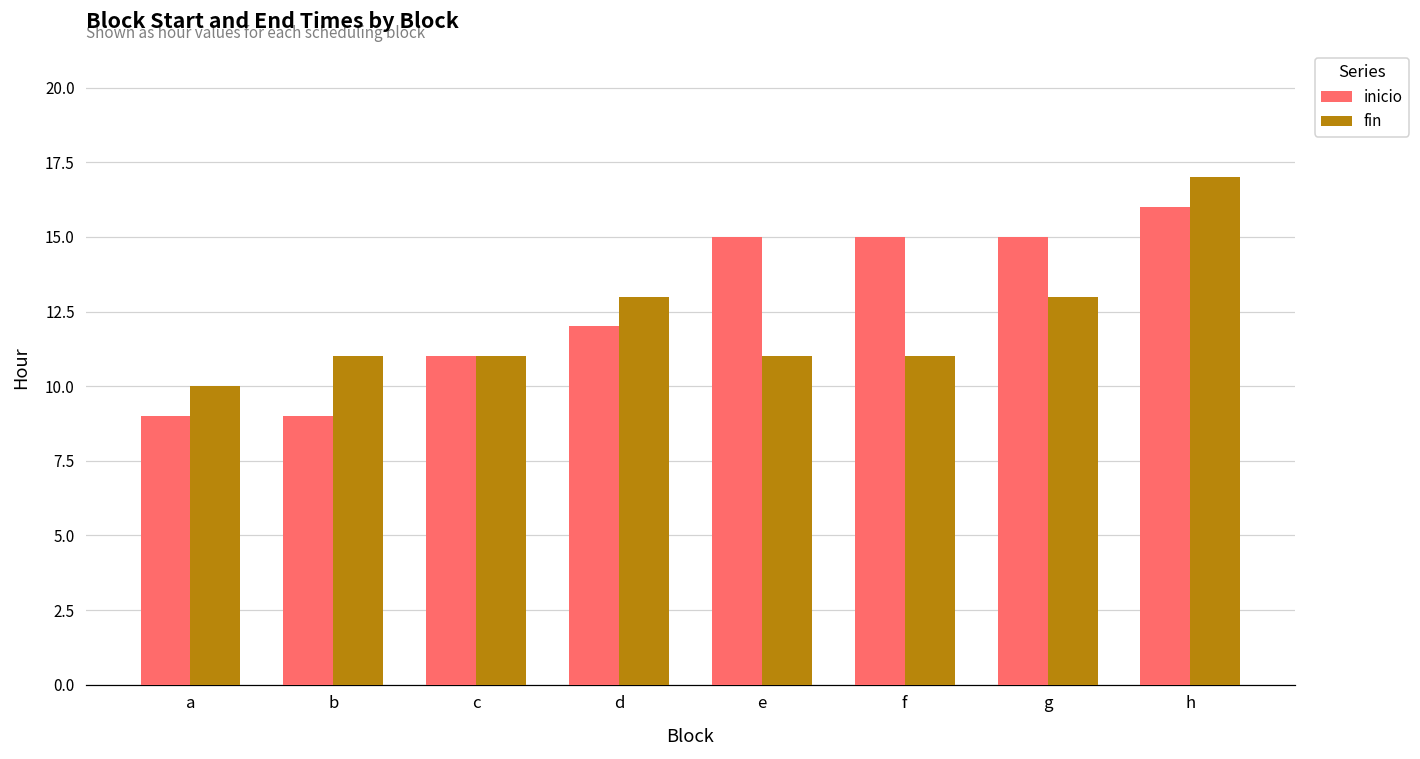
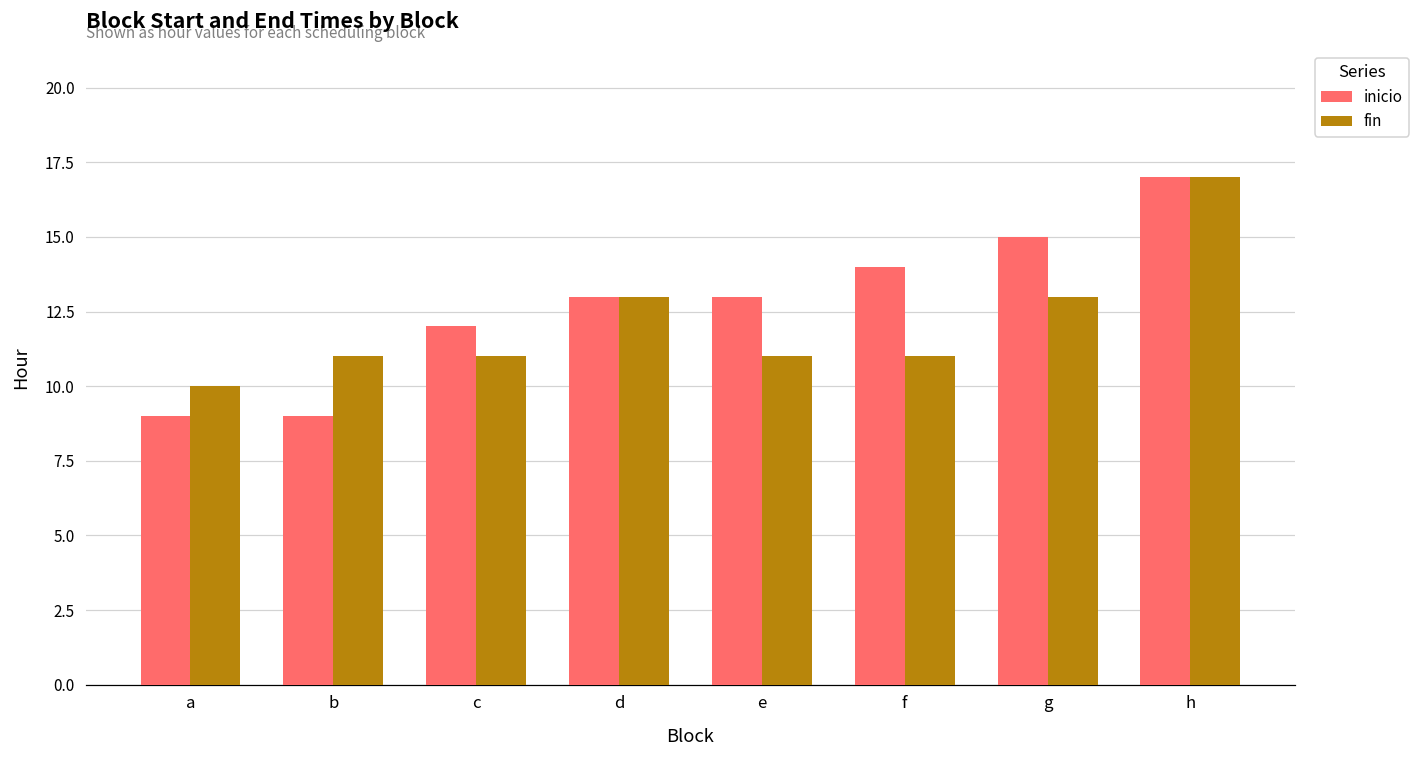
  {
    "inicio": {
      "a": 9,
      "b": 9,
-     "c": 11,
-     "d": 12,
-     "e": 15,
-     "f": 15,
+     "c": 12,
+     "d": 13,
+     "e": 13,
+     "f": 14,
      "g": 15,
-     "h": 16
+     "h": 17
    },
    "fin": {
      "a": 10,
      "b": 11,
      "c": 11,
      "d": 13,
      "e": 11,
      "f": 11,
      "g": 13,
      "h": 17
    }
  }
